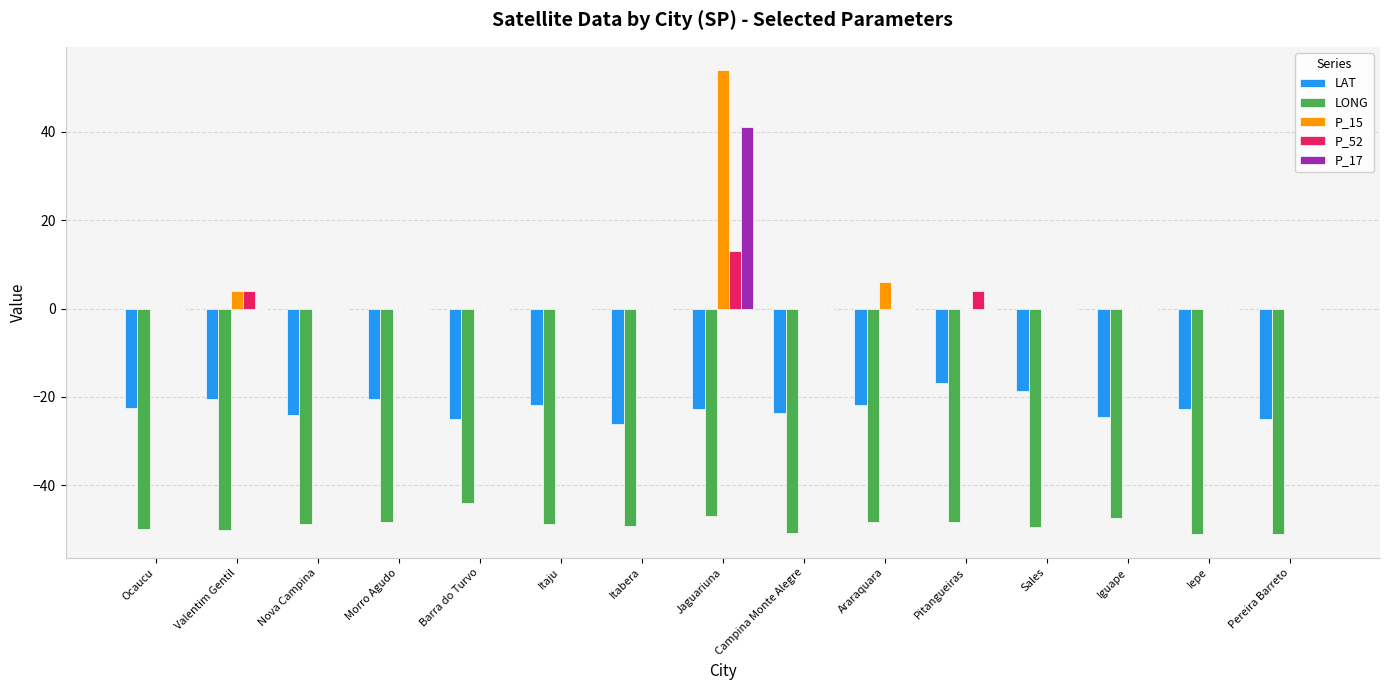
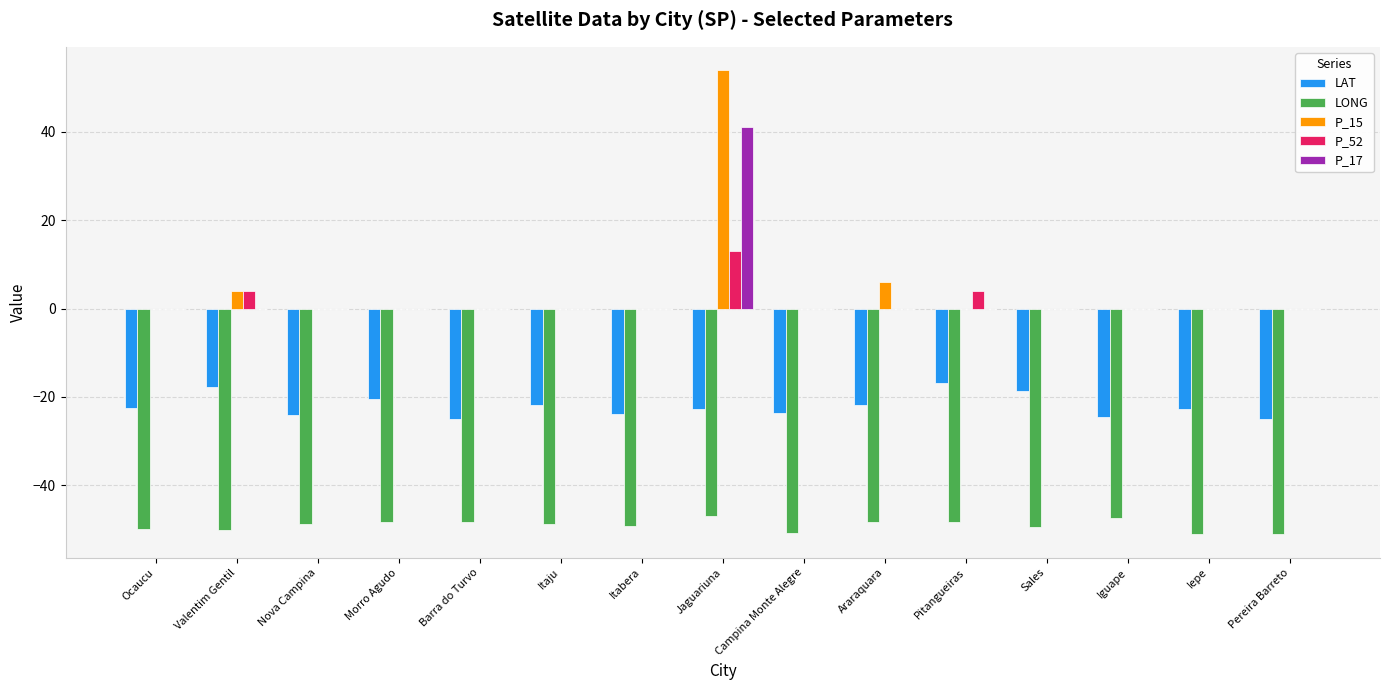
  {
    "LAT": {
      "Ocaucu": -22,
-     "Valentim Gentil": -20,
+     "Valentim Gentil": -18,
      "Nova Campina": -24,
      "Morro Agudo": -20,
      "Barra do Turvo": -25,
      "Itaju": -22,
-     "Itabera": -26,
+     "Itabera": -24,
      "Jaguariuna": -23,
      "Campina Monte Alegre": -24,
      "Araraquara": -22,
      "Pitangueiras": -17,
      "Sales": -19,
      "Iguape": -24,
      "Iepe": -23,
      "Pereira Barreto": -25
    },
    "LONG": {
      "Ocaucu": -50,
      "Valentim Gentil": -50,
      "Nova Campina": -49,
      "Morro Agudo": -48,
-     "Barra do Turvo": -44,
+     "Barra do Turvo": -48,
      "Itaju": -49,
      "Itabera": -49,
      "Jaguariuna": -47,
      "Campina Monte Alegre": -51,
      "Araraquara": -48,
      "Pitangueiras": -48,
      "Sales": -49,
      "Iguape": -47,
      "Iepe": -51,
      "Pereira Barreto": -51
    },
    "P_15": {
      "Ocaucu": 0,
      "Valentim Gentil": 4,
      "Nova Campina": 0,
      "Morro Agudo": 0,
      "Barra do Turvo": 0,
      "Itaju": 0,
      "Itabera": 0,
      "Jaguariuna": 54,
      "Campina Monte Alegre": 0,
      "Araraquara": 6,
      "Pitangueiras": 0,
      "Sales": 0,
      "Iguape": 0,
      "Iepe": 0,
      "Pereira Barreto": 0
    },
    "P_52": {
      "Ocaucu": 0,
      "Valentim Gentil": 4,
      "Nova Campina": 0,
      "Morro Agudo": 0,
      "Barra do Turvo": 0,
      "Itaju": 0,
      "Itabera": 0,
      "Jaguariuna": 13,
      "Campina Monte Alegre": 0,
      "Araraquara": 0,
      "Pitangueiras": 4,
      "Sales": 0,
      "Iguape": 0,
      "Iepe": 0,
      "Pereira Barreto": 0
    },
    "P_17": {
      "Ocaucu": 0,
      "Valentim Gentil": 0,
      "Nova Campina": 0,
      "Morro Agudo": 0,
      "Barra do Turvo": 0,
      "Itaju": 0,
      "Itabera": 0,
      "Jaguariuna": 41,
      "Campina Monte Alegre": 0,
      "Araraquara": 0,
      "Pitangueiras": 0,
      "Sales": 0,
      "Iguape": 0,
      "Iepe": 0,
      "Pereira Barreto": 0
    }
  }
